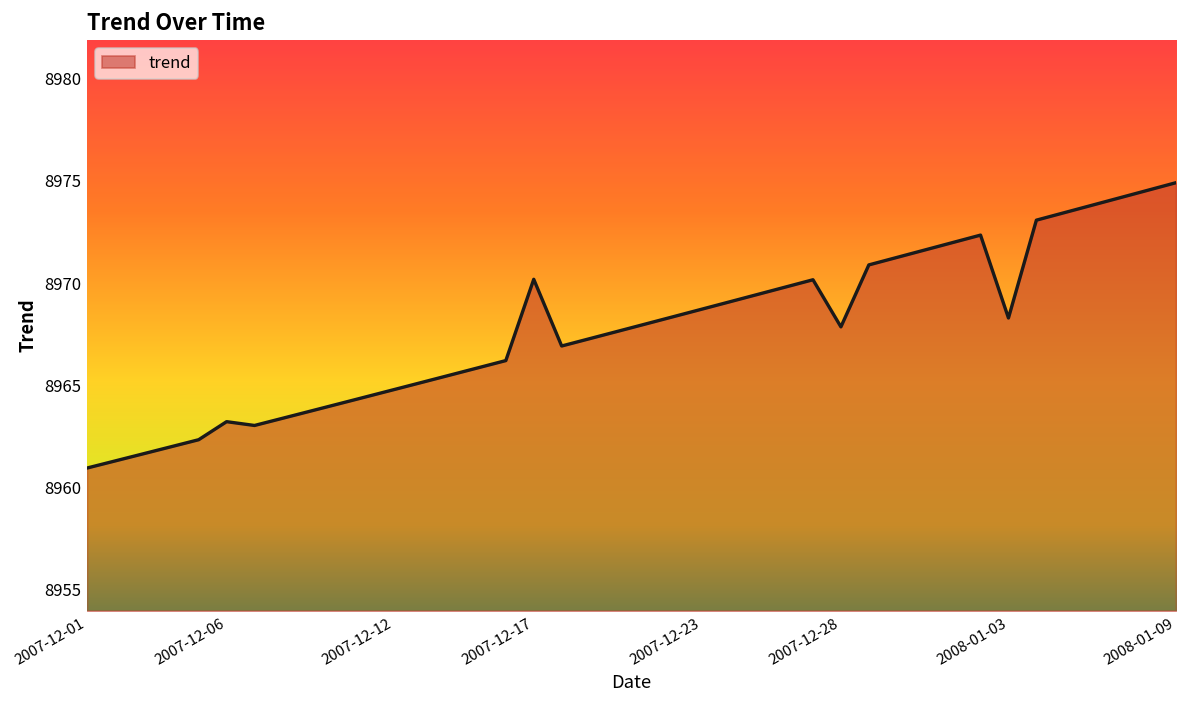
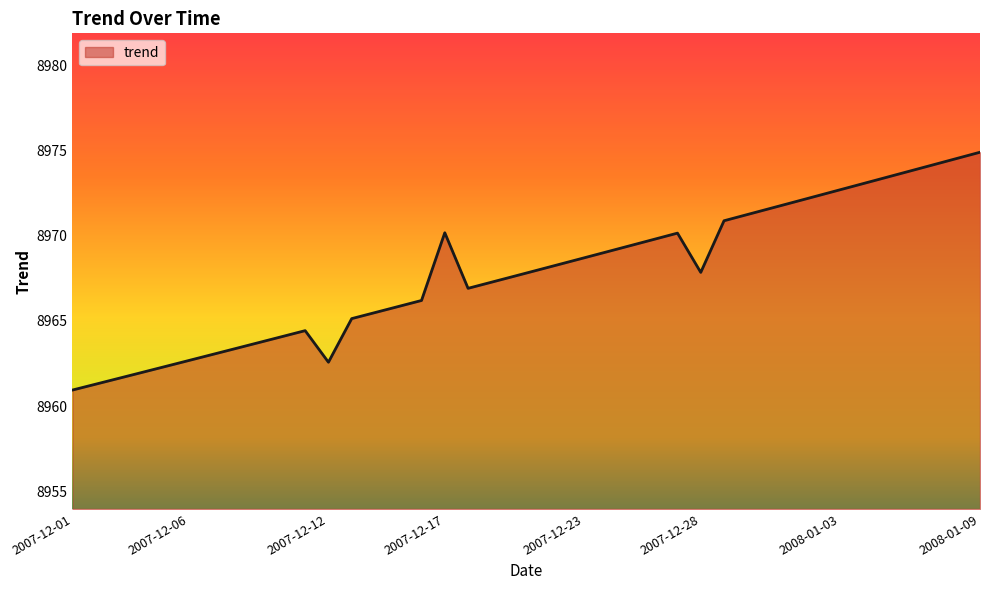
  {
    "2007-12-01": 8960.9,
-   "2007-12-06": 8963.2,
-   "2007-12-12": 8964.8,
+   "2007-12-06": 8962.7,
+   "2007-12-12": 8962.6,
    "2007-12-17": 8970.2,
    "2007-12-23": 8968.7,
    "2007-12-28": 8967.9,
-   "2008-01-03": 8968.3,
+   "2008-01-03": 8972.7,
    "2008-01-09": 8974.9
  }
